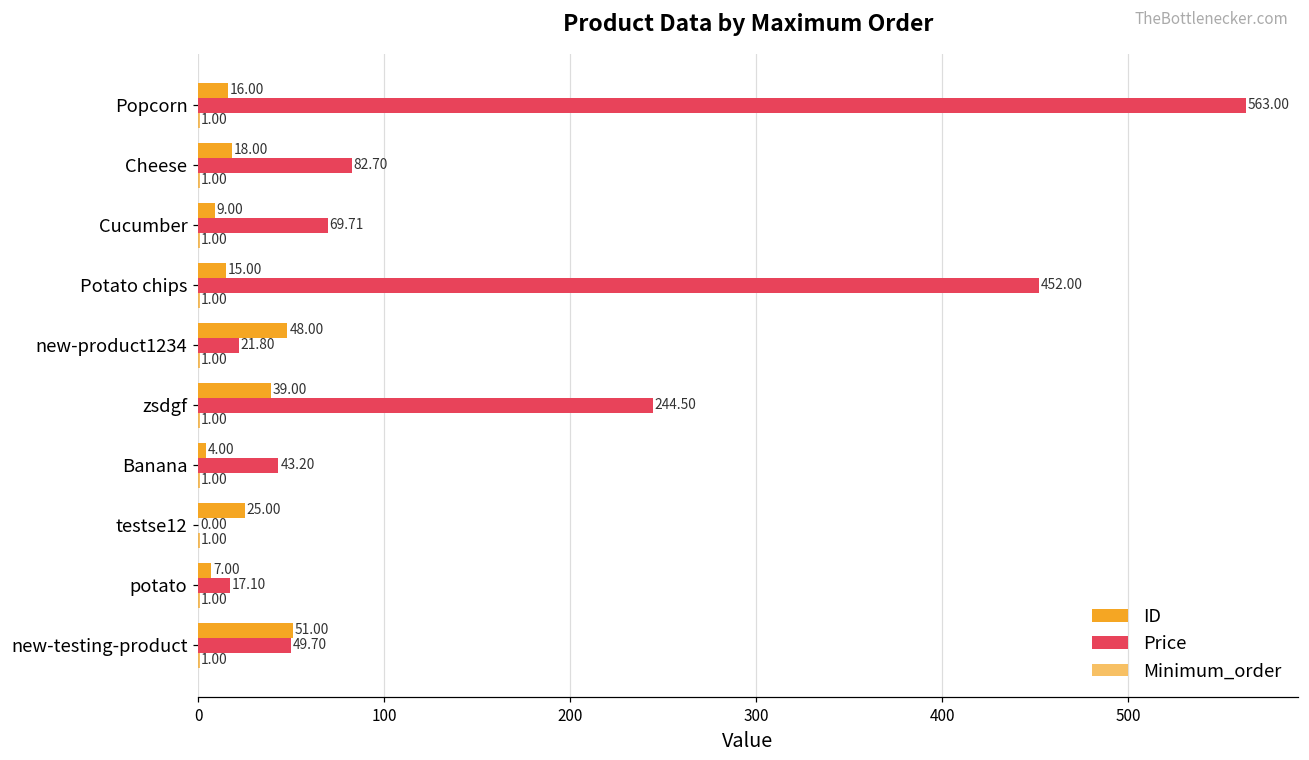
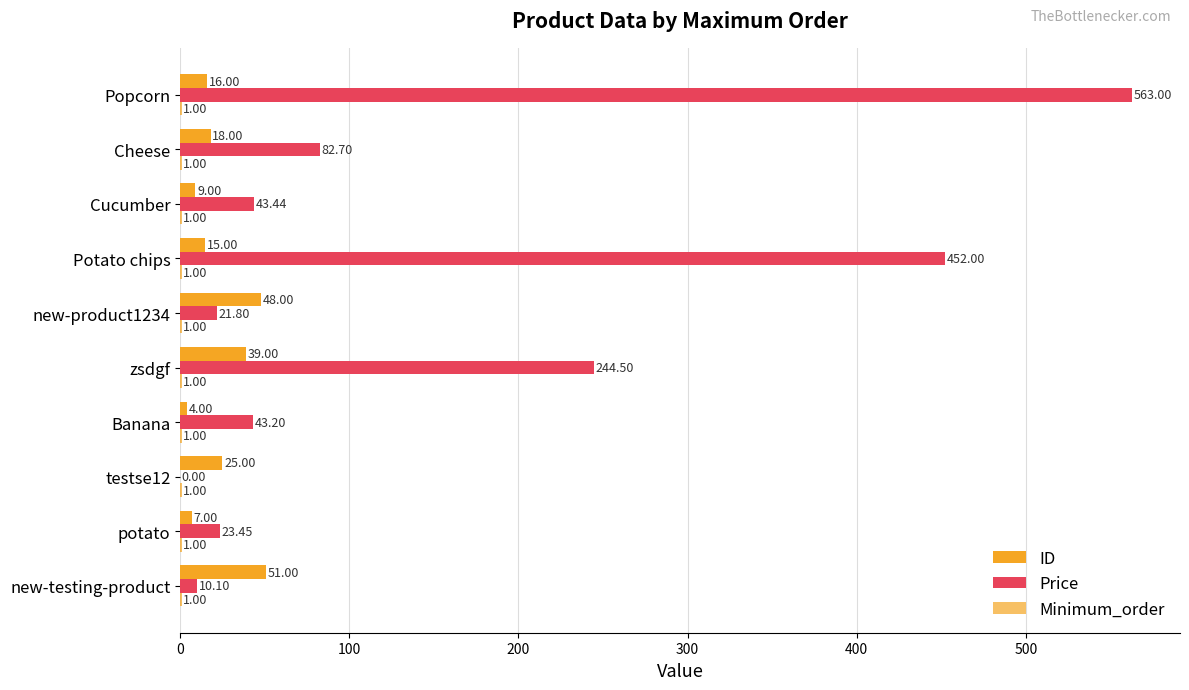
  {
    "Price": {
      "Popcorn": 563.00,
      "Cheese": 82.70,
-     "Cucumber": 69.71,
+     "Cucumber": 43.44,
      "Potato chips": 452.00,
      "new-product1234": 21.80,
      "zsdgf": 244.50,
      "Banana": 43.20,
      "testse12": 0.00,
-     "potato": 17.10,
-     "new-testing-product": 49.70
+     "potato": 23.45,
+     "new-testing-product": 10.10
    }
  }
